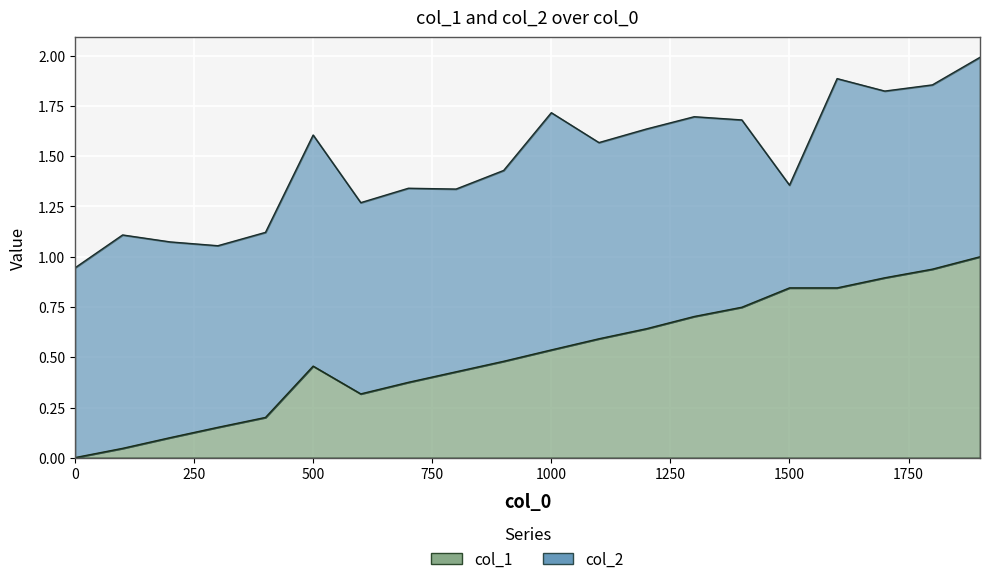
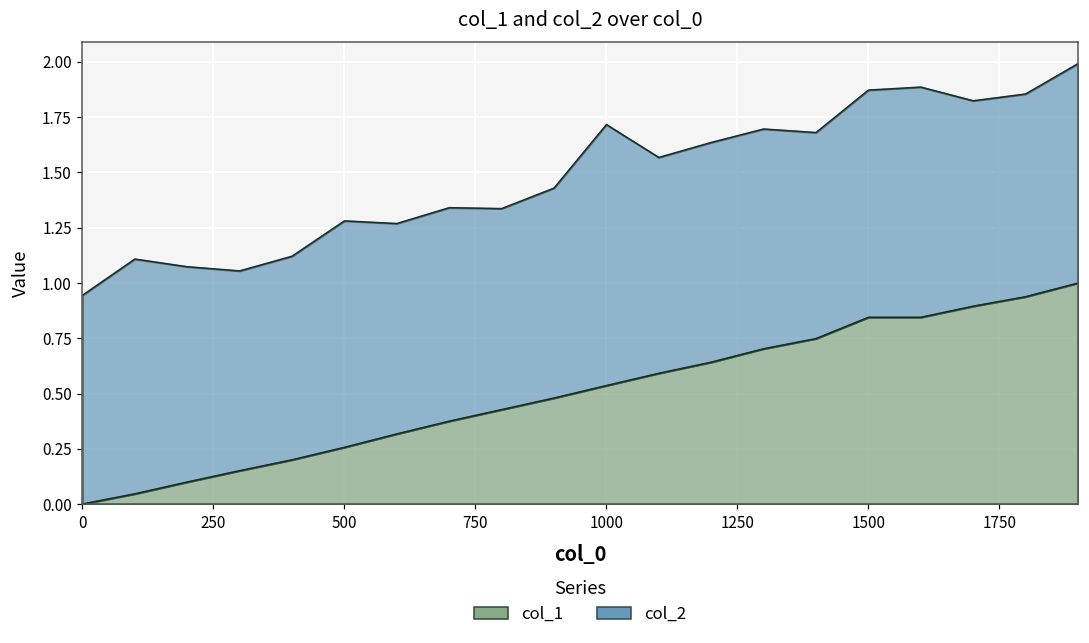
  {
    "col_1": {
-     "500": 0.46,
+     "500": 0.26,
      "1000": 0.54,
      "1500": 0.85
    },
    "col_2": {
      "0": 0.94,
-     "500": 1.15,
+     "500": 1.02,
      "1000": 1.18,
-     "1500": 0.51
+     "1500": 1.03
    }
  }
